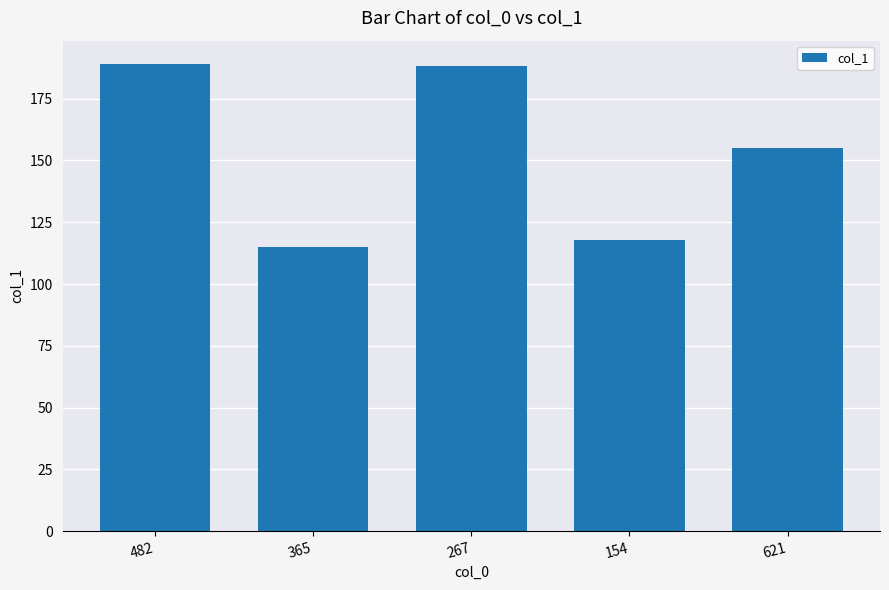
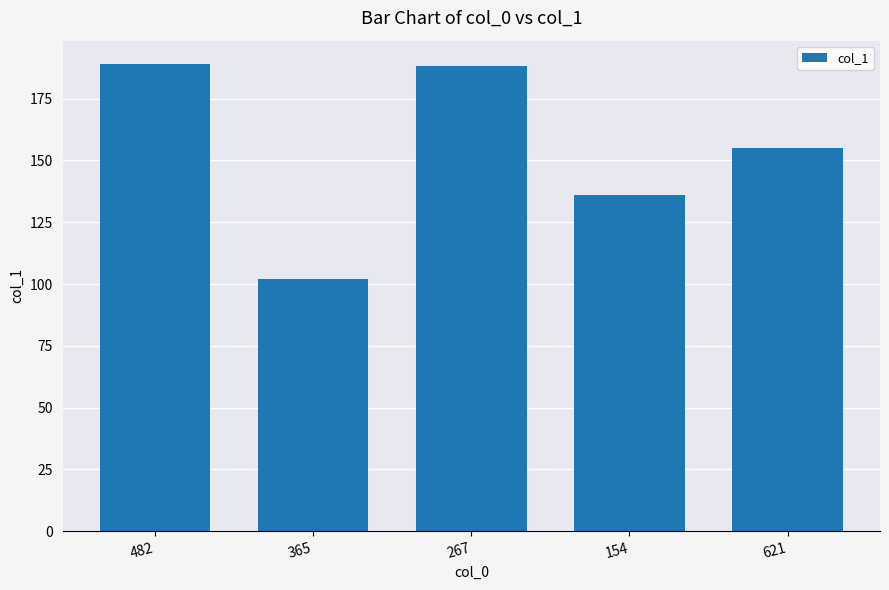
  {
    "482": 189,
-   "365": 115,
+   "365": 102,
    "267": 188,
-   "154": 118,
+   "154": 136,
    "621": 155
  }
